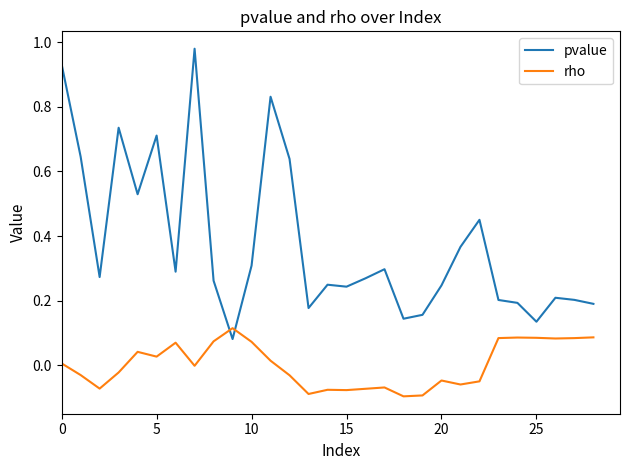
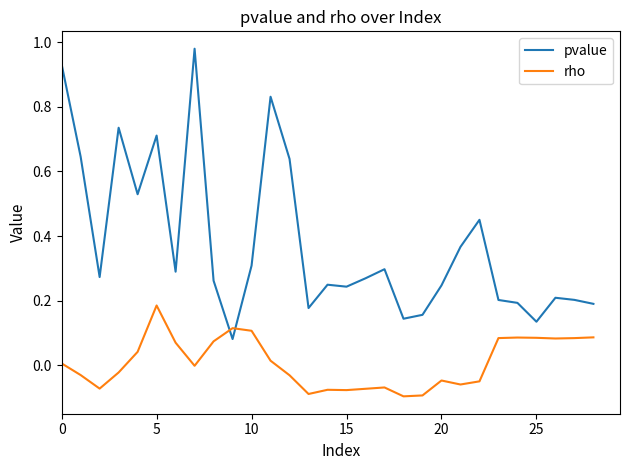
  {
    "pvalue": {
      "0": 0.93,
      "5": 0.71,
      "10": 0.31,
      "15": 0.24,
      "20": 0.25,
      "25": 0.13
    },
    "rho": {
      "0": 0.01,
-     "5": 0.03,
-     "10": 0.07,
+     "5": 0.18,
+     "10": 0.11,
      "15": -0.08,
      "20": -0.05,
      "25": 0.08
    }
  }
